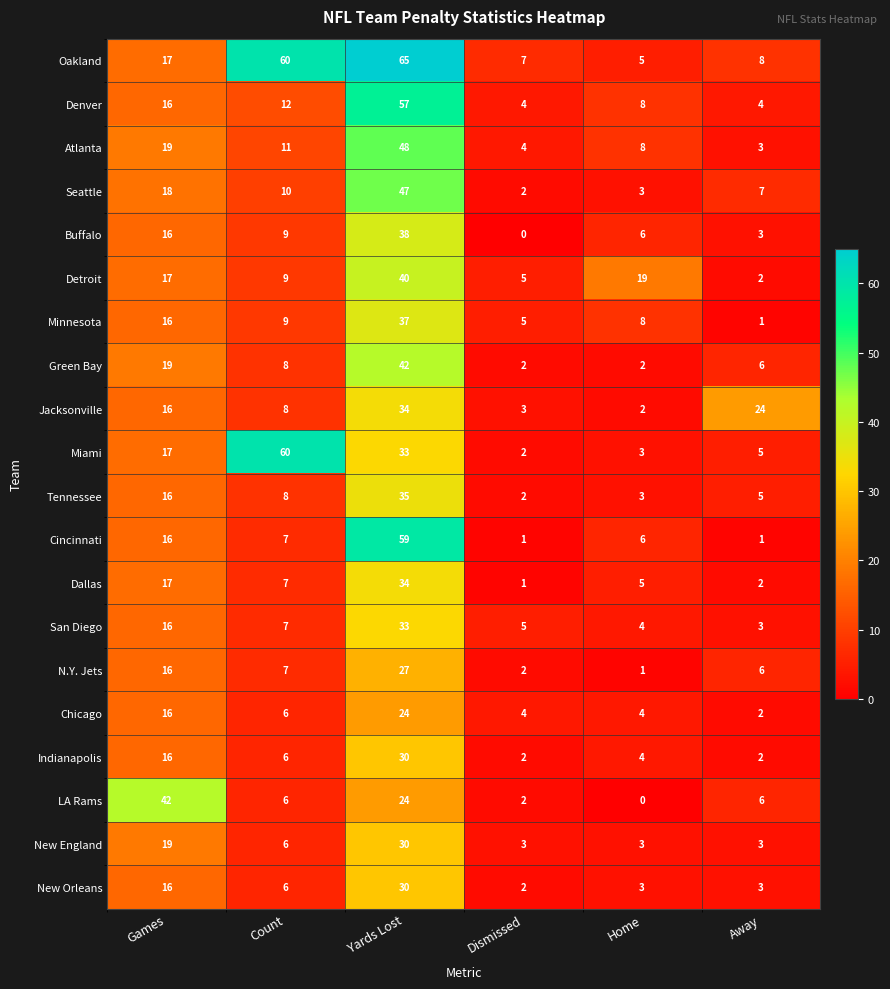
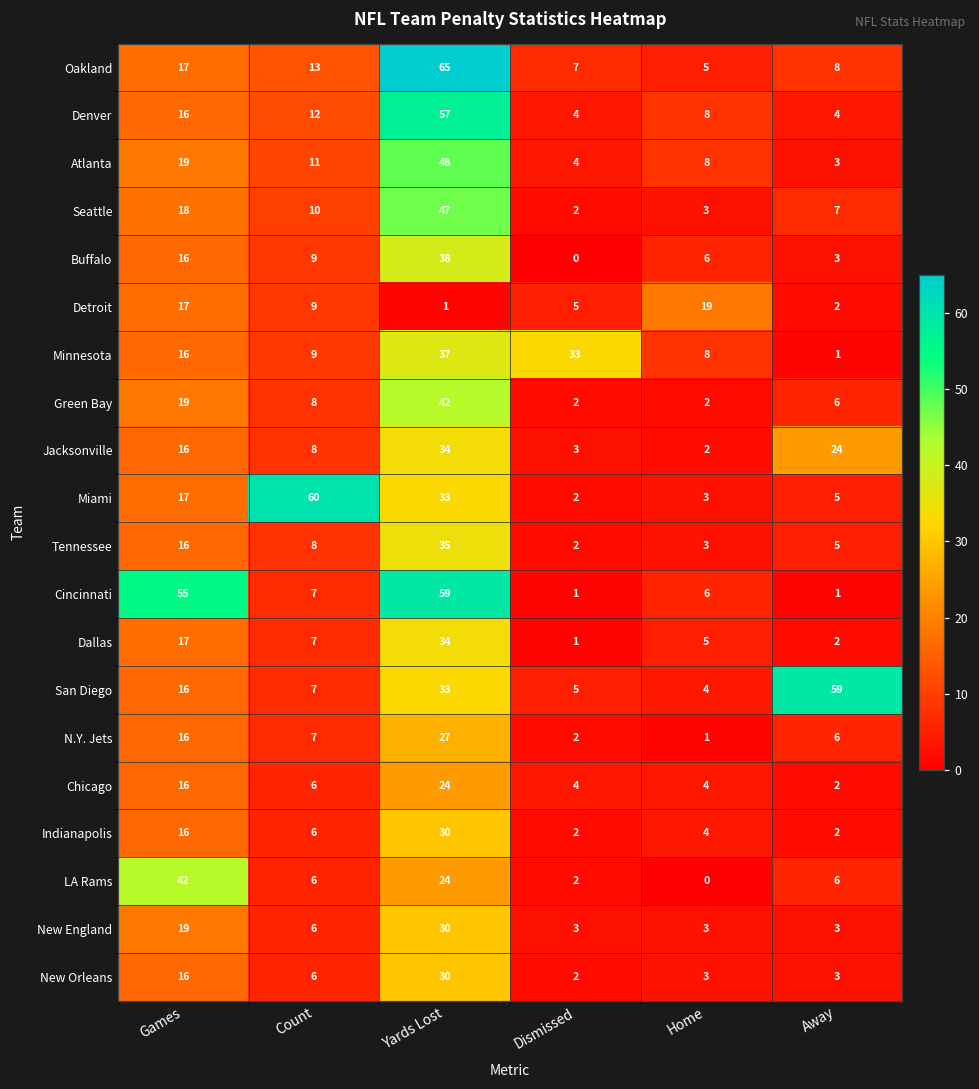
  {
    "Oakland": {
      "Games": 17,
-     "Count": 60,
+     "Count": 13,
      "Yards Lost": 65,
      "Dismissed": 7,
      "Home": 5,
      "Away": 8
    },
    "Denver": {
      "Games": 16,
      "Count": 12,
      "Yards Lost": 57,
      "Dismissed": 4,
      "Home": 8,
      "Away": 4
    },
    "Atlanta": {
      "Games": 19,
      "Count": 11,
      "Yards Lost": 48,
      "Dismissed": 4,
      "Home": 8,
      "Away": 3
    },
    "Seattle": {
      "Games": 18,
      "Count": 10,
      "Yards Lost": 47,
      "Dismissed": 2,
      "Home": 3,
      "Away": 7
    },
    "Buffalo": {
      "Games": 16,
      "Count": 9,
      "Yards Lost": 38,
      "Dismissed": 0,
      "Home": 6,
      "Away": 3
    },
    "Detroit": {
      "Games": 17,
      "Count": 9,
-     "Yards Lost": 40,
+     "Yards Lost": 1,
      "Dismissed": 5,
      "Home": 19,
      "Away": 2
    },
    "Minnesota": {
      "Games": 16,
      "Count": 9,
      "Yards Lost": 37,
-     "Dismissed": 5,
+     "Dismissed": 33,
      "Home": 8,
      "Away": 1
    },
    "Green Bay": {
      "Games": 19,
      "Count": 8,
      "Yards Lost": 42,
      "Dismissed": 2,
      "Home": 2,
      "Away": 6
    },
    "Jacksonville": {
      "Games": 16,
      "Count": 8,
      "Yards Lost": 34,
      "Dismissed": 3,
      "Home": 2,
      "Away": 24
    },
    "Miami": {
      "Games": 17,
      "Count": 60,
      "Yards Lost": 33,
      "Dismissed": 2,
      "Home": 3,
      "Away": 5
    },
    "Tennessee": {
      "Games": 16,
      "Count": 8,
      "Yards Lost": 35,
      "Dismissed": 2,
      "Home": 3,
      "Away": 5
    },
    "Cincinnati": {
-     "Games": 16,
+     "Games": 55,
      "Count": 7,
      "Yards Lost": 59,
      "Dismissed": 1,
      "Home": 6,
      "Away": 1
    },
    "Dallas": {
      "Games": 17,
      "Count": 7,
      "Yards Lost": 34,
      "Dismissed": 1,
      "Home": 5,
      "Away": 2
    },
    "San Diego": {
      "Games": 16,
      "Count": 7,
      "Yards Lost": 33,
      "Dismissed": 5,
      "Home": 4,
-     "Away": 3
+     "Away": 59
    },
    "N.Y. Jets": {
      "Games": 16,
      "Count": 7,
      "Yards Lost": 27,
      "Dismissed": 2,
      "Home": 1,
      "Away": 6
    },
    "Chicago": {
      "Games": 16,
      "Count": 6,
      "Yards Lost": 24,
      "Dismissed": 4,
      "Home": 4,
      "Away": 2
    },
    "Indianapolis": {
      "Games": 16,
      "Count": 6,
      "Yards Lost": 30,
      "Dismissed": 2,
      "Home": 4,
      "Away": 2
    },
    "LA Rams": {
      "Games": 42,
      "Count": 6,
      "Yards Lost": 24,
      "Dismissed": 2,
      "Home": 0,
      "Away": 6
    },
    "New England": {
      "Games": 19,
      "Count": 6,
      "Yards Lost": 30,
      "Dismissed": 3,
      "Home": 3,
      "Away": 3
    },
    "New Orleans": {
      "Games": 16,
      "Count": 6,
      "Yards Lost": 30,
      "Dismissed": 2,
      "Home": 3,
      "Away": 3
    }
  }
